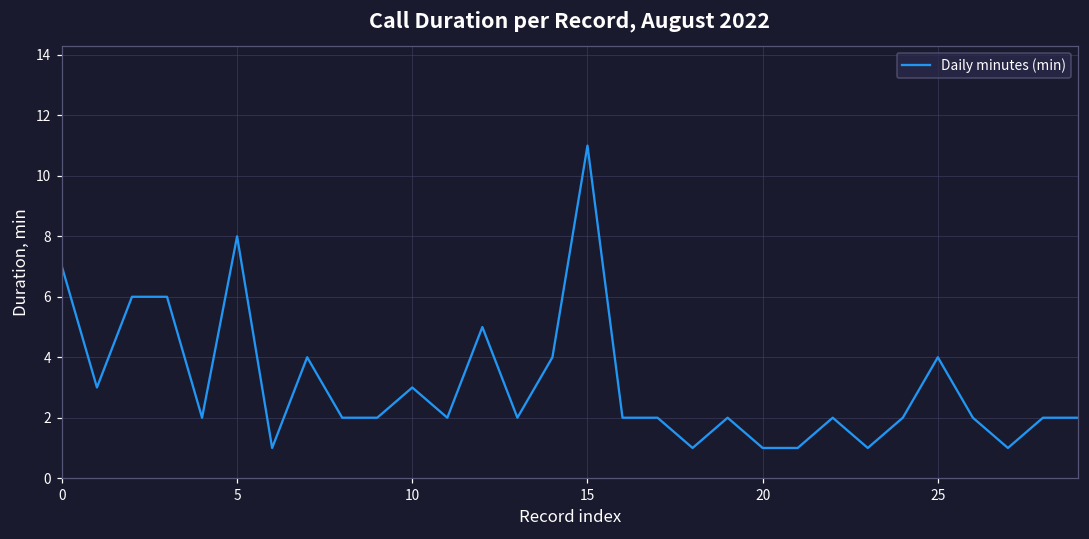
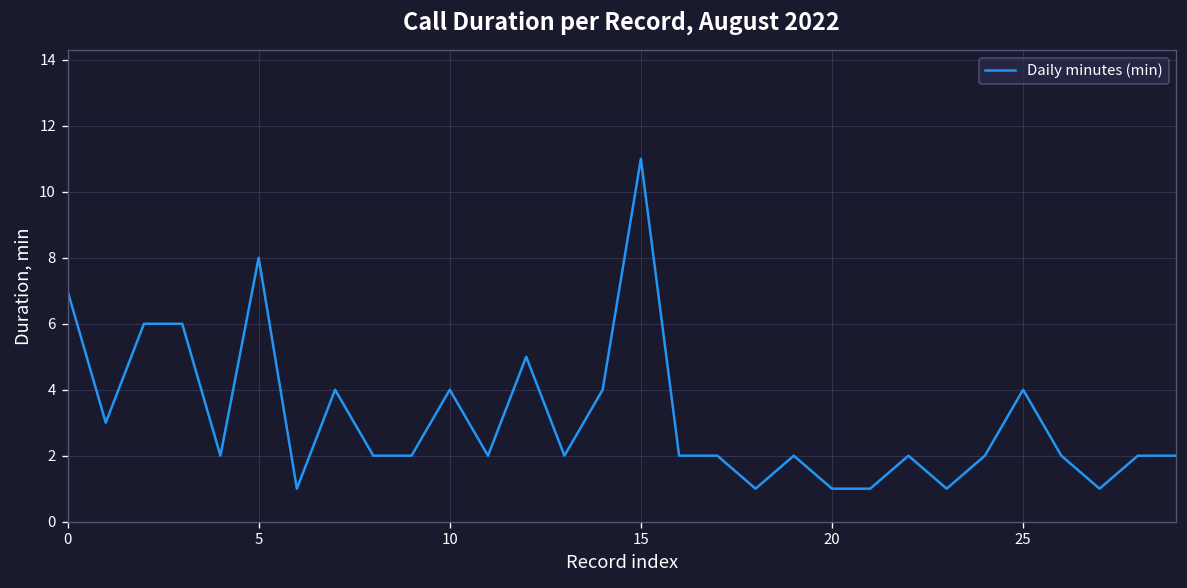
  {
    "0": 7,
    "5": 8,
-   "10": 3,
+   "10": 4,
    "15": 11,
    "20": 1,
    "25": 4
  }
